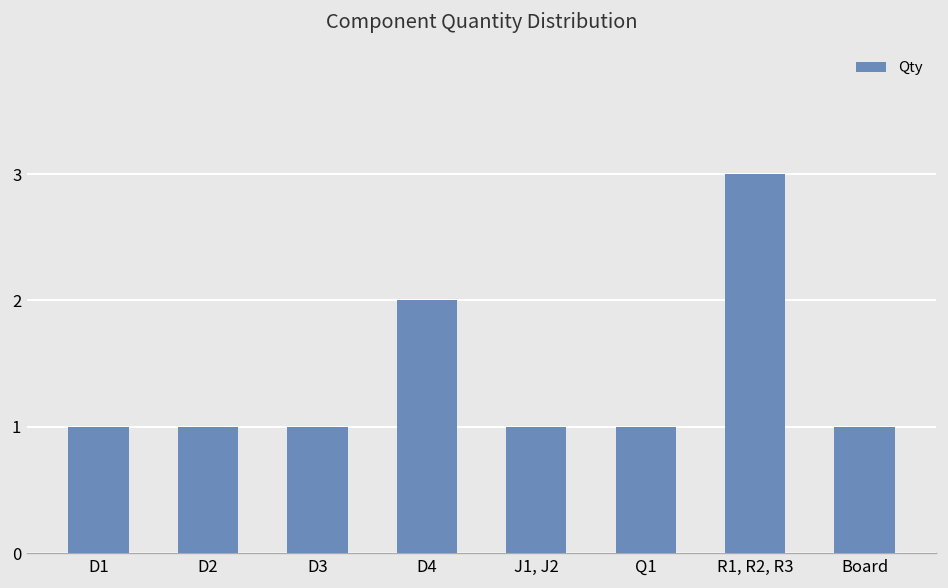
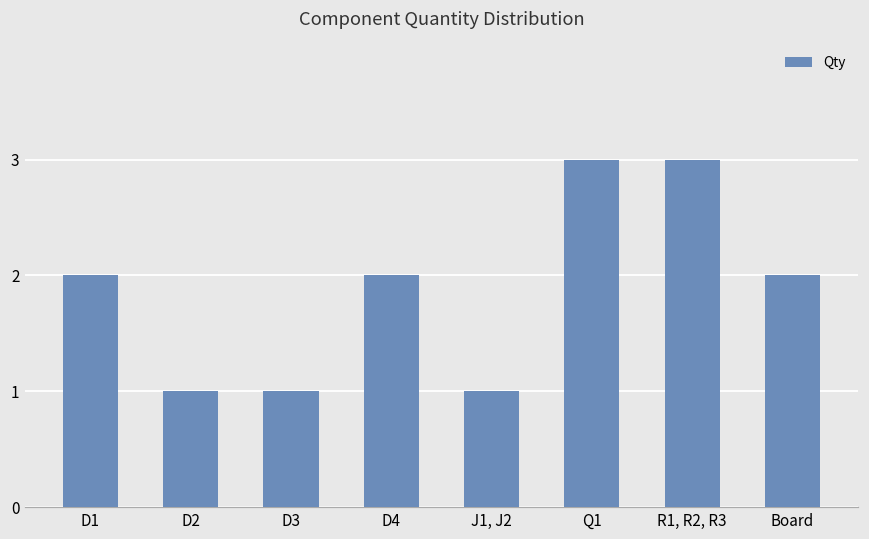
  {
-   "D1": 1,
+   "D1": 2,
    "D2": 1,
    "D3": 1,
    "D4": 2,
    "J1, J2": 1,
-   "Q1": 1,
+   "Q1": 3,
    "R1, R2, R3": 3,
-   "Board": 1
+   "Board": 2
  }
